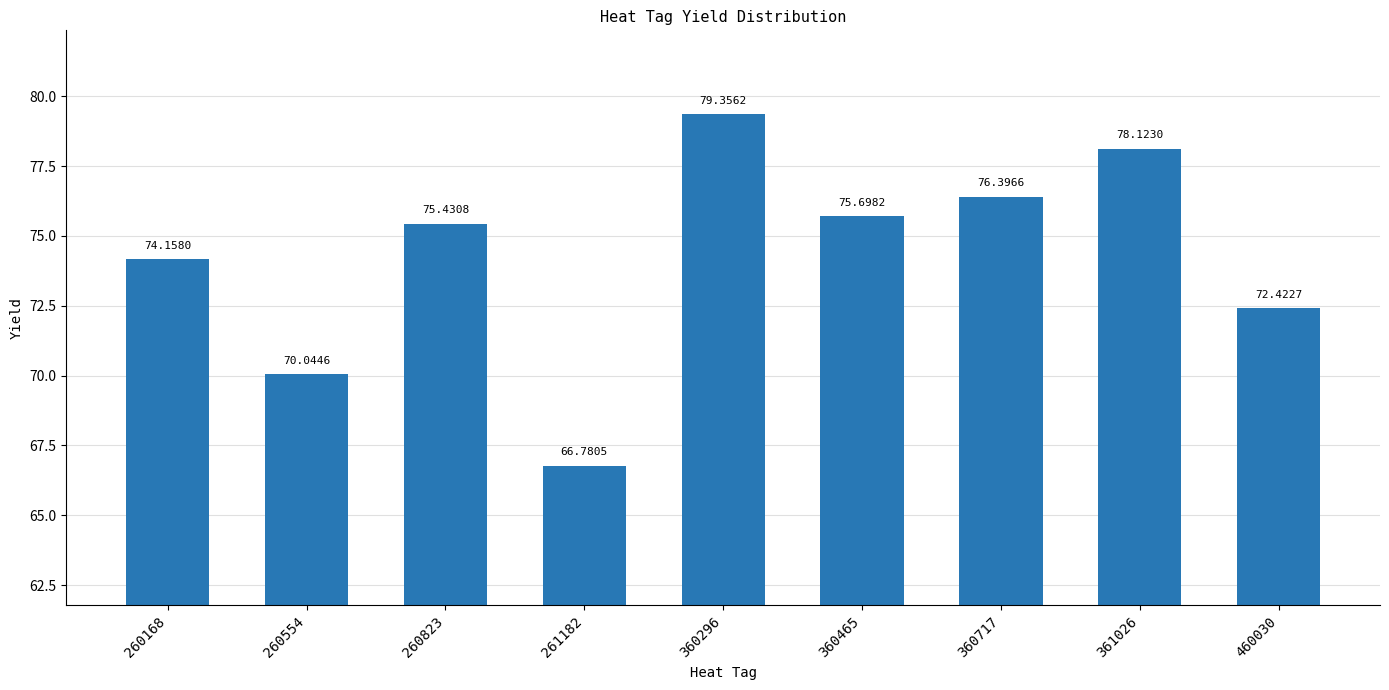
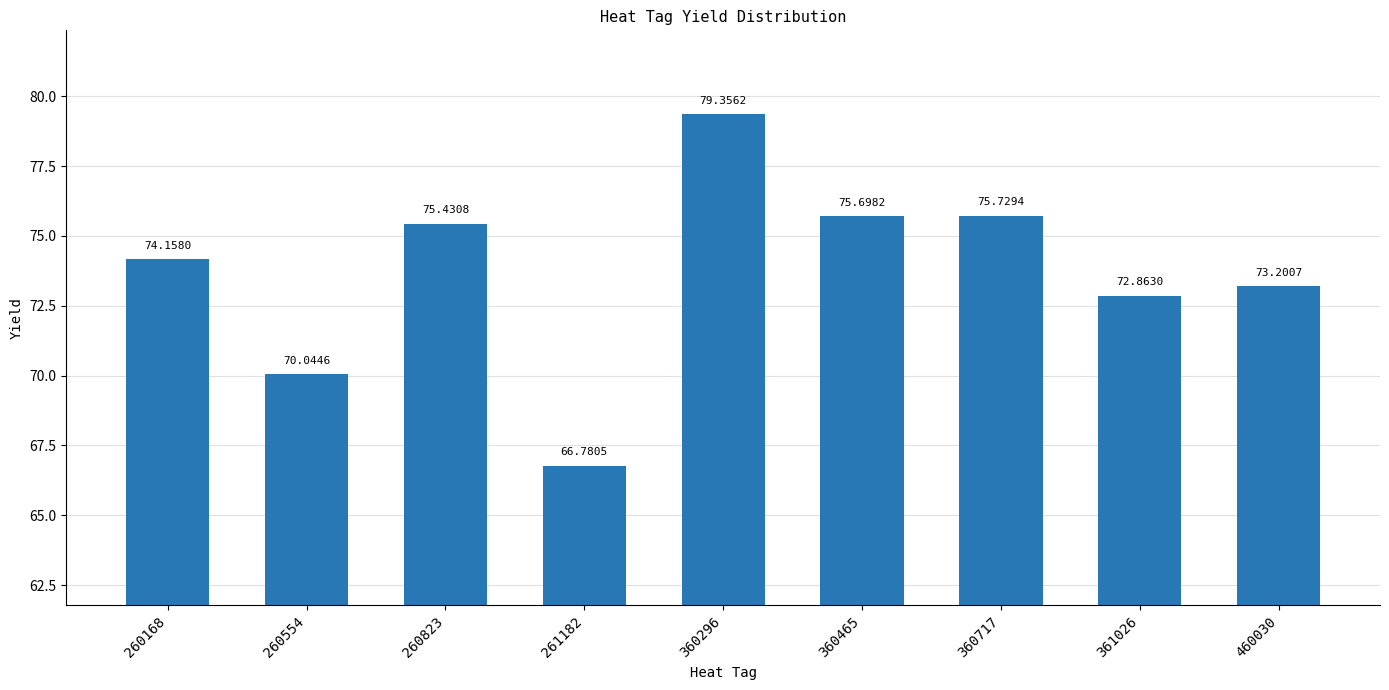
  {
    "260168": 74.1580,
    "260554": 70.0446,
    "260823": 75.4308,
    "261182": 66.7805,
    "360296": 79.3562,
    "360465": 75.6982,
-   "360717": 76.3966,
-   "361026": 78.1230,
-   "460030": 72.4227
+   "360717": 75.7294,
+   "361026": 72.8630,
+   "460030": 73.2007
  }
